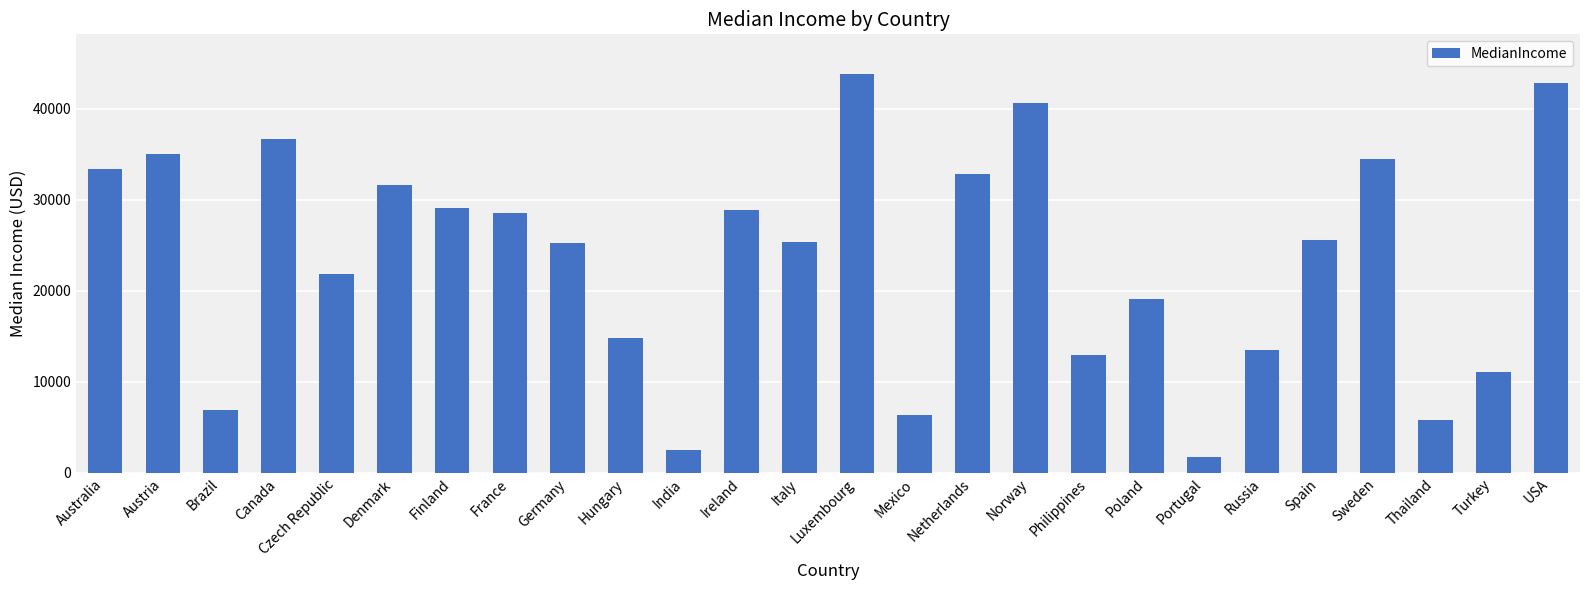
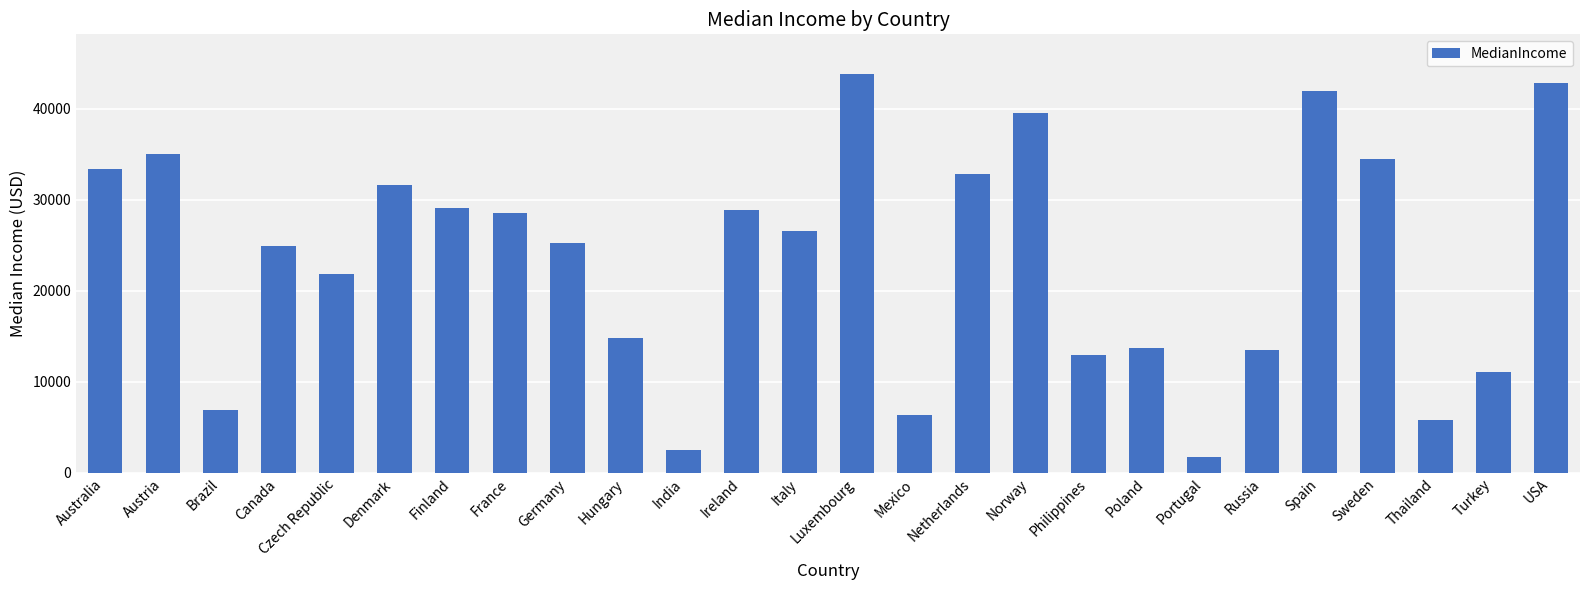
  {
    "Australia": 33000,
    "Austria": 35000,
    "Brazil": 7000,
-   "Canada": 37000,
+   "Canada": 25000,
    "Czech Republic": 22000,
    "Denmark": 32000,
    "Finland": 29000,
    "France": 29000,
    "Germany": 25000,
    "Hungary": 15000,
    "India": 2000,
    "Ireland": 29000,
-   "Italy": 25000,
+   "Italy": 27000,
    "Luxembourg": 44000,
    "Mexico": 6000,
    "Netherlands": 33000,
-   "Norway": 41000,
+   "Norway": 39000,
    "Philippines": 13000,
-   "Poland": 19000,
+   "Poland": 14000,
    "Portugal": 2000,
    "Russia": 14000,
-   "Spain": 26000,
+   "Spain": 42000,
    "Sweden": 34000,
    "Thailand": 6000,
    "Turkey": 11000,
    "USA": 43000
  }
